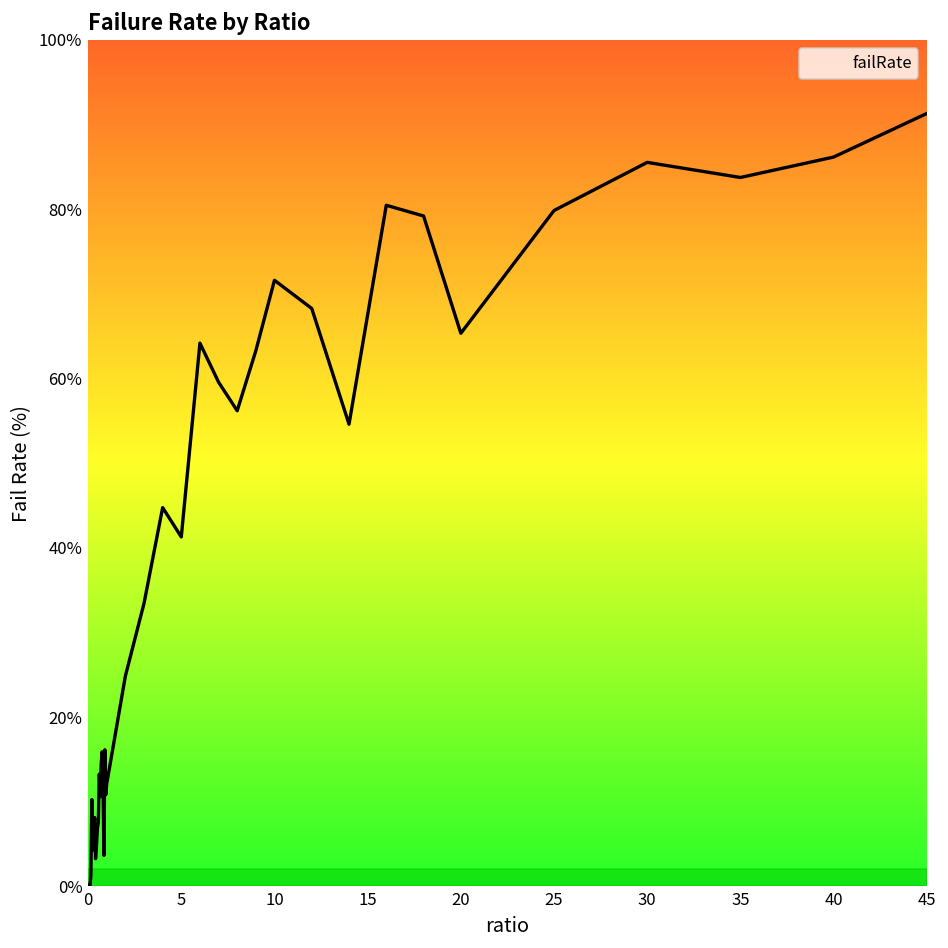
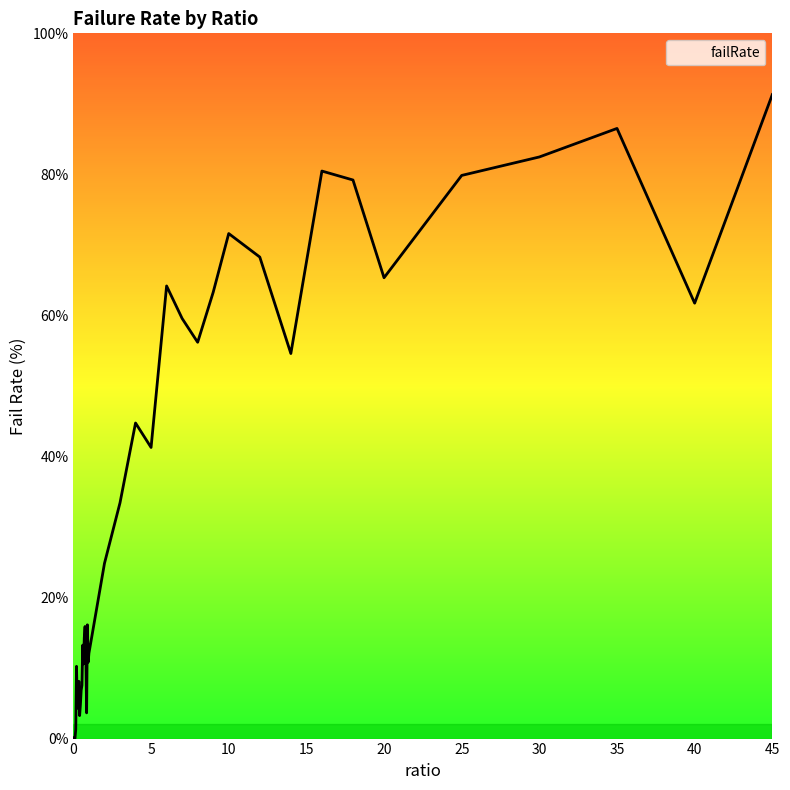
  {
    "5": "41%",
    "10": "72%",
    "20": "65%",
    "25": "80%",
-   "30": "86%",
-   "35": "84%",
-   "40": "86%",
+   "30": "82%",
+   "35": "87%",
+   "40": "62%",
    "45": "91%"
  }
